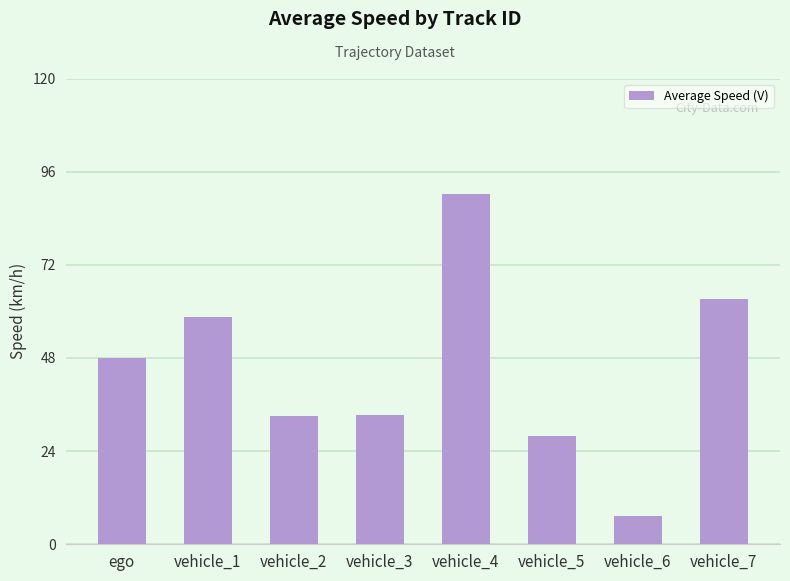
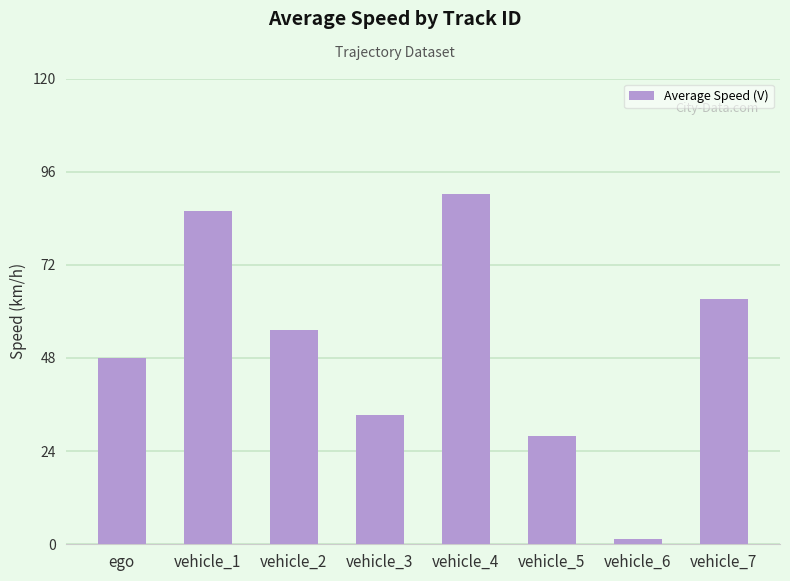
  {
    "ego": 48,
-   "vehicle_1": 59,
-   "vehicle_2": 33,
+   "vehicle_1": 86,
+   "vehicle_2": 55,
    "vehicle_3": 33,
    "vehicle_4": 90,
    "vehicle_5": 28,
-   "vehicle_6": 7,
+   "vehicle_6": 1,
    "vehicle_7": 63
  }
